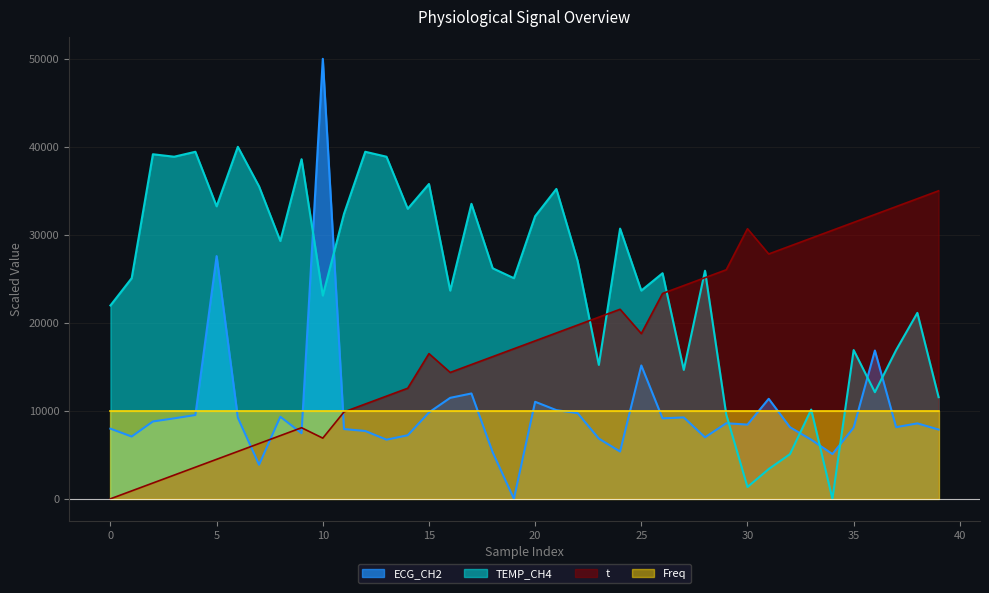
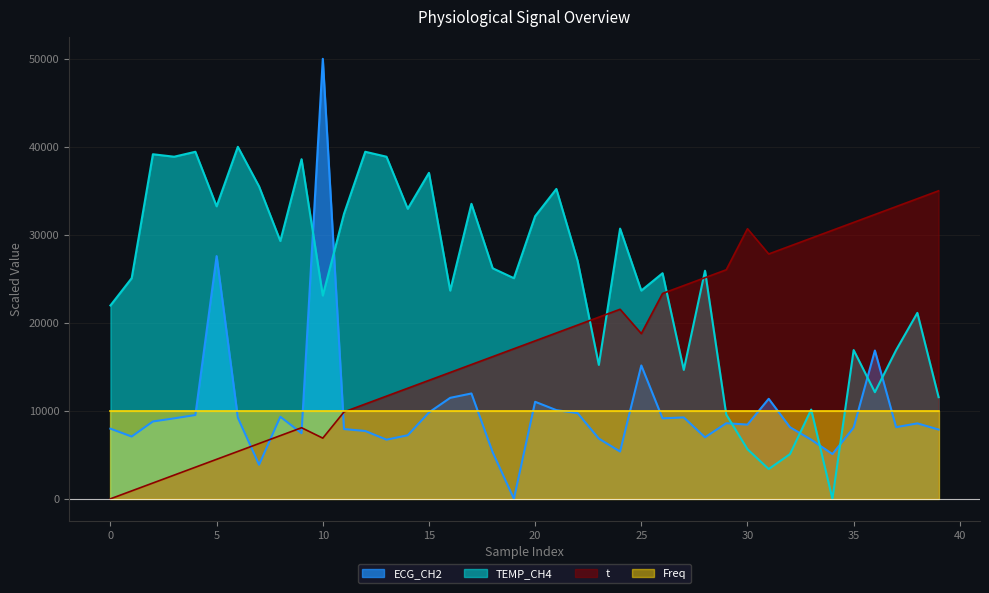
  {
    "ECG_CH2": {
      "0": 8000,
      "5": 28000,
      "10": 50000,
      "20": 11000,
      "25": 15000,
      "30": 8000,
      "35": 8000
    },
    "TEMP_CH4": {
      "0": 22000,
      "5": 33000,
      "10": 23000,
-     "15": 36000,
+     "15": 37000,
      "20": 32000,
      "25": 24000,
-     "30": 1000,
+     "30": 6000,
      "35": 17000
    },
    "t": {
      "0": 0,
      "5": 4000,
      "10": 7000,
-     "15": 16000,
+     "15": 13000,
      "20": 18000,
      "25": 19000,
      "30": 31000,
      "35": 31000
    },
    "Freq": {
      "0": 10000,
      "5": 10000,
      "10": 10000,
      "20": 10000,
      "25": 10000,
      "30": 10000,
      "35": 10000
    }
  }
